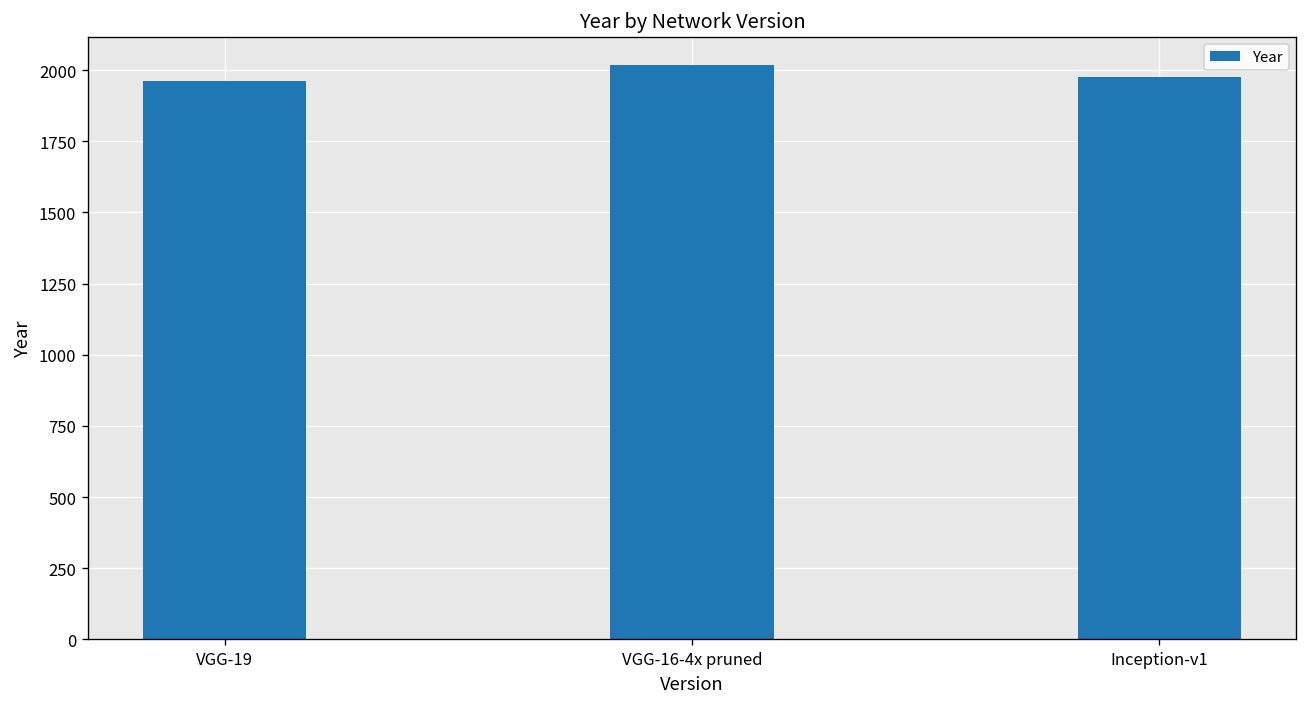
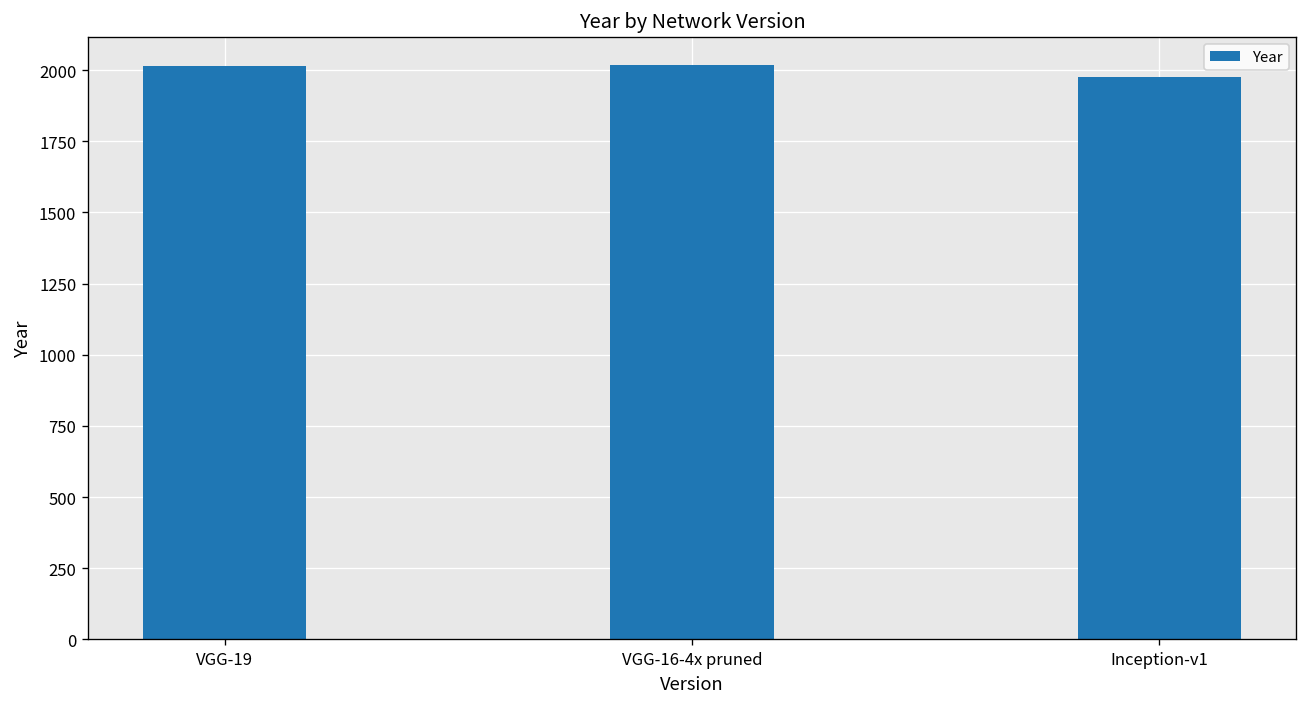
  {
-   "VGG-19": 1960,
+   "VGG-19": 2010,
    "VGG-16-4x pruned": 2020,
    "Inception-v1": 1980
  }
